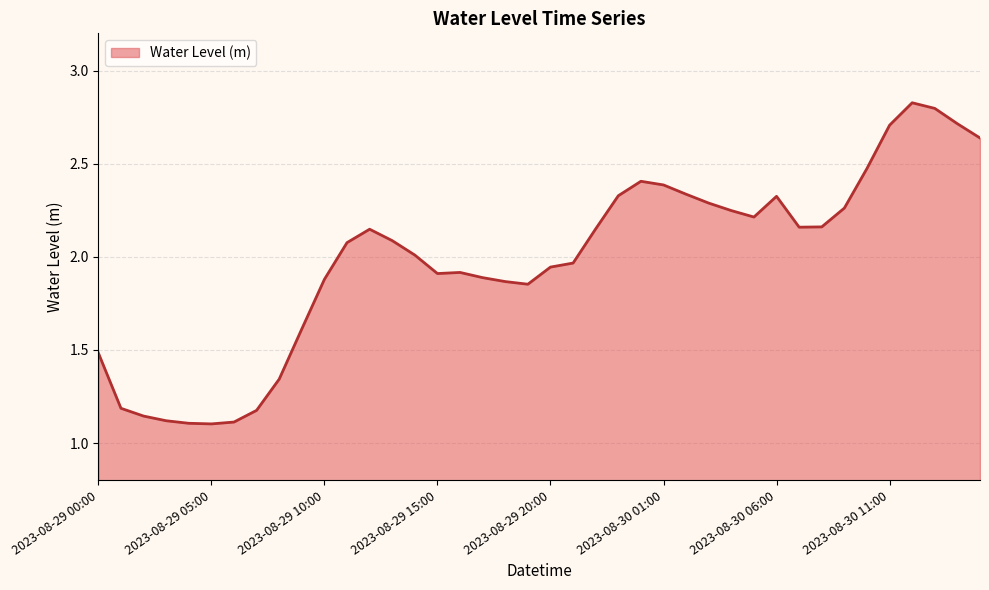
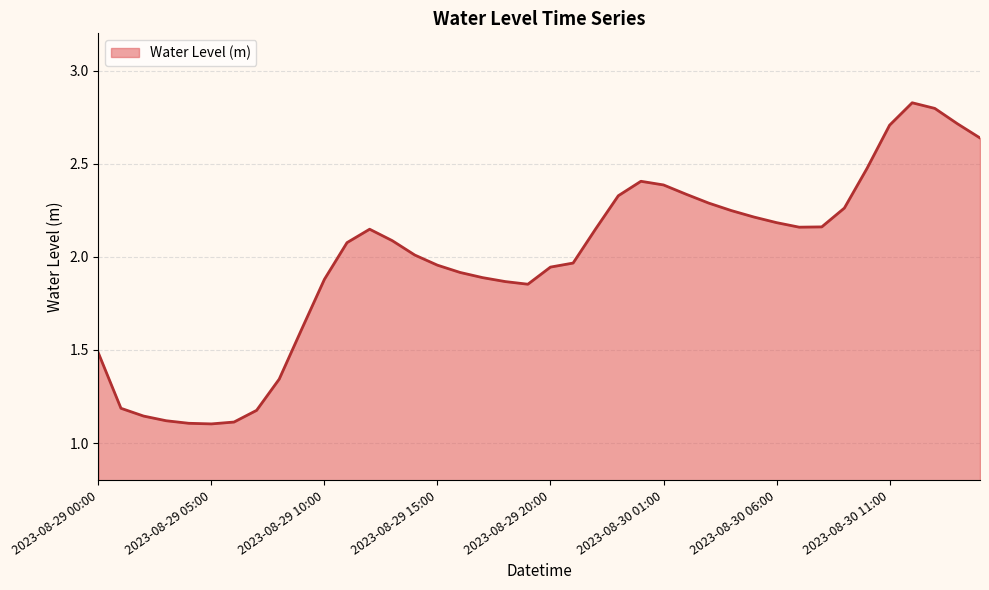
  {
    "2023-08-29 00:00": 1.48,
    "2023-08-29 05:00": 1.10,
    "2023-08-29 10:00": 1.88,
-   "2023-08-29 15:00": 1.91,
+   "2023-08-29 15:00": 1.96,
    "2023-08-29 20:00": 1.95,
    "2023-08-30 01:00": 2.39,
-   "2023-08-30 06:00": 2.32,
+   "2023-08-30 06:00": 2.18,
    "2023-08-30 11:00": 2.71
  }
